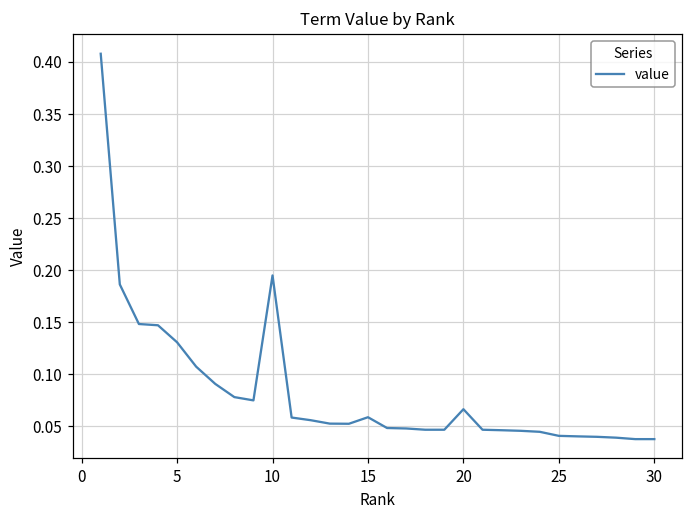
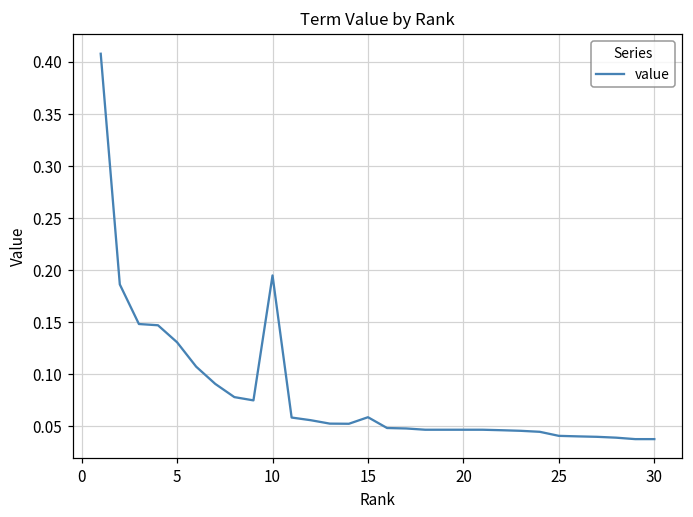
  {
    "5": 0.13,
    "10": 0.19,
    "15": 0.06,
-   "20": 0.07,
+   "20": 0.05,
    "25": 0.04,
    "30": 0.04
  }
